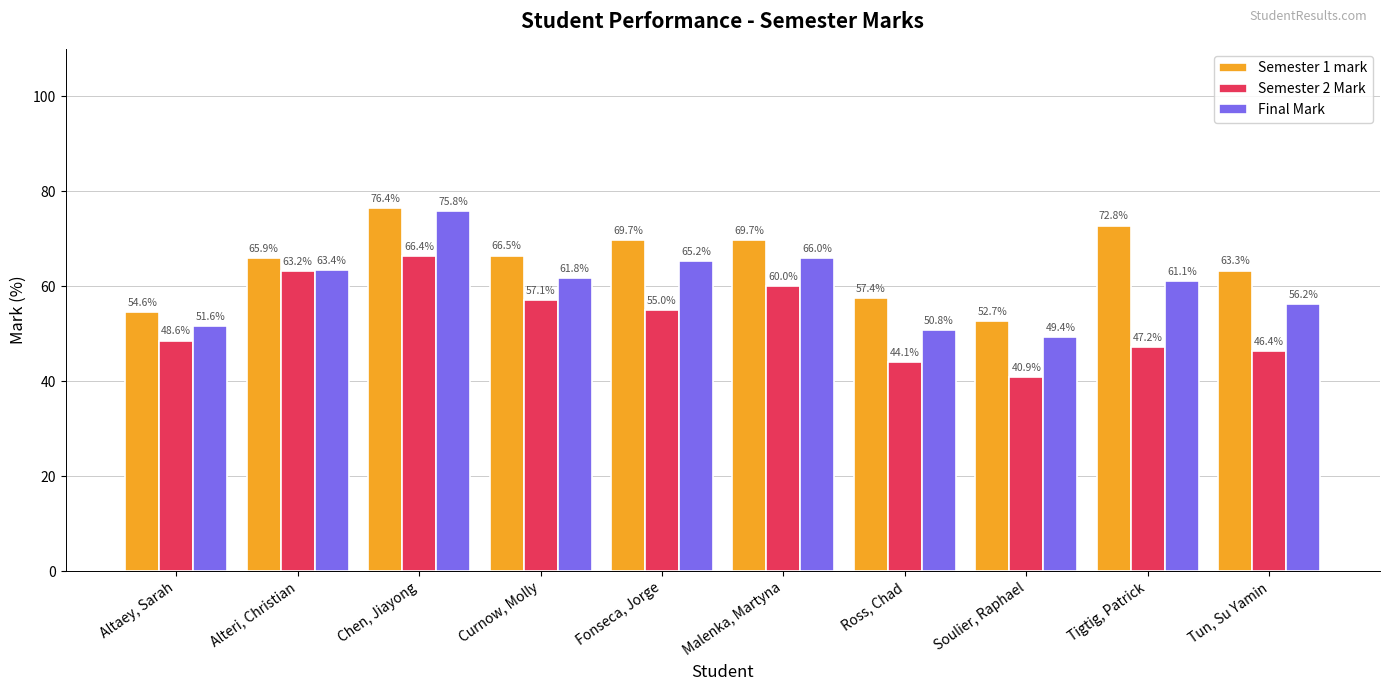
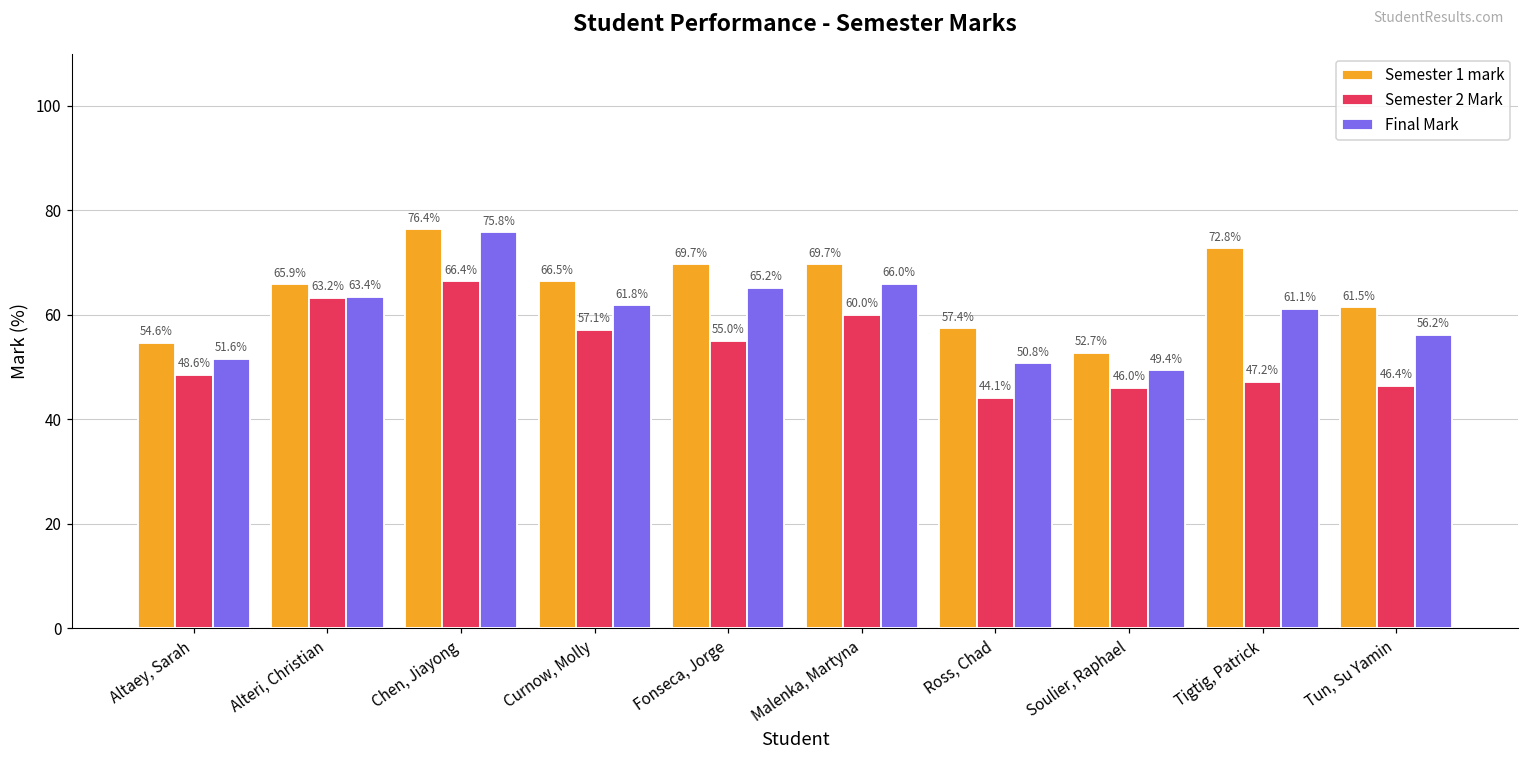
  {
    "Semester 1 mark": {
      "Altaey, Sarah": "54.6%",
      "Alteri, Christian": "65.9%",
      "Chen, Jiayong": "76.4%",
      "Curnow, Molly": "66.5%",
      "Fonseca, Jorge": "69.7%",
      "Malenka, Martyna": "69.7%",
      "Ross, Chad": "57.4%",
      "Soulier, Raphael": "52.7%",
      "Tigtig, Patrick": "72.8%",
-     "Tun, Su Yamin": "63.3%"
+     "Tun, Su Yamin": "61.5%"
    },
    "Semester 2 Mark": {
      "Altaey, Sarah": "48.6%",
      "Alteri, Christian": "63.2%",
      "Chen, Jiayong": "66.4%",
      "Curnow, Molly": "57.1%",
      "Fonseca, Jorge": "55.0%",
      "Malenka, Martyna": "60.0%",
      "Ross, Chad": "44.1%",
-     "Soulier, Raphael": "40.9%",
+     "Soulier, Raphael": "46.0%",
      "Tigtig, Patrick": "47.2%",
      "Tun, Su Yamin": "46.4%"
    },
    "Final Mark": {
      "Altaey, Sarah": "51.6%",
      "Alteri, Christian": "63.4%",
      "Chen, Jiayong": "75.8%",
      "Curnow, Molly": "61.8%",
      "Fonseca, Jorge": "65.2%",
      "Malenka, Martyna": "66.0%",
      "Ross, Chad": "50.8%",
      "Soulier, Raphael": "49.4%",
      "Tigtig, Patrick": "61.1%",
      "Tun, Su Yamin": "56.2%"
    }
  }
